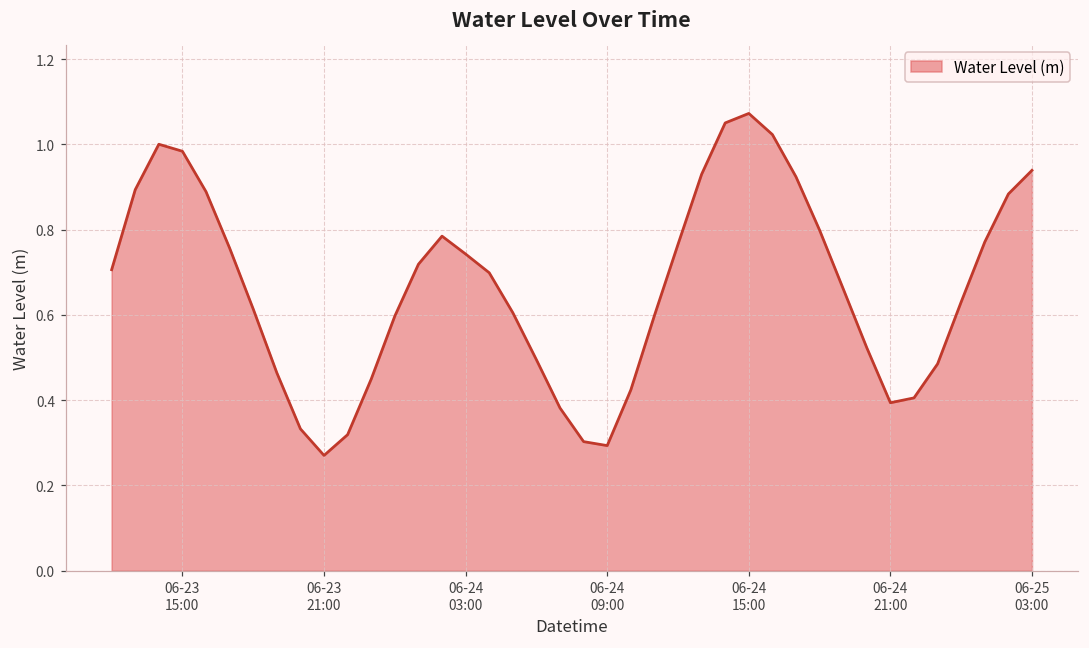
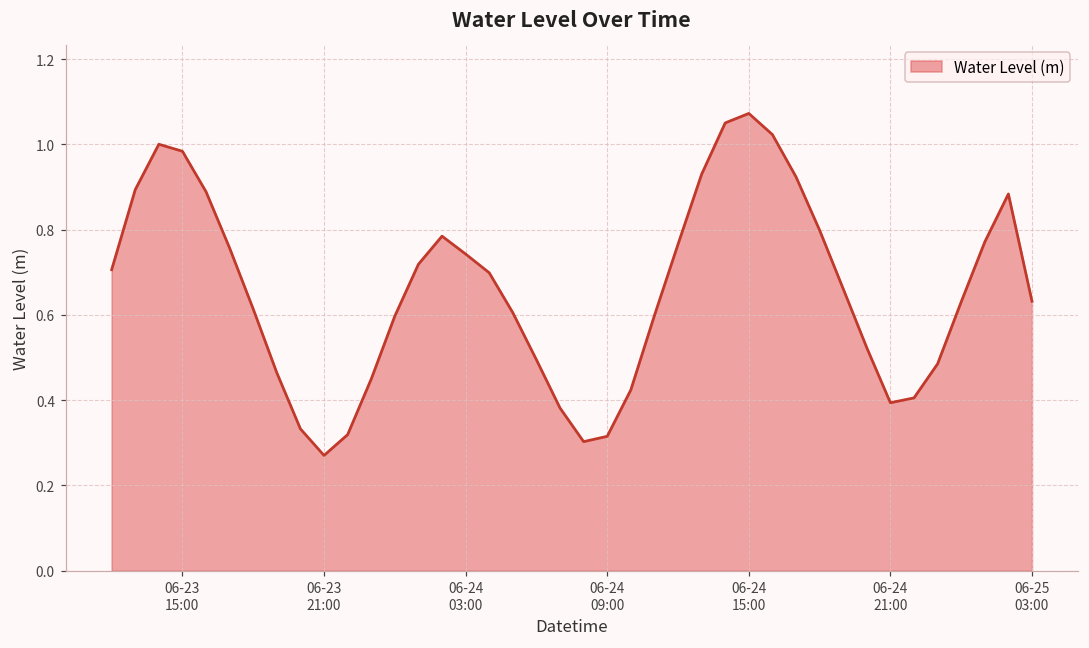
  {
    "06-23 15:00": 0.98,
    "06-23 21:00": 0.27,
    "06-24 03:00": 0.74,
-   "06-24 09:00": 0.29,
+   "06-24 09:00": 0.32,
    "06-24 15:00": 1.07,
    "06-24 21:00": 0.39,
-   "06-25 03:00": 0.94
+   "06-25 03:00": 0.63
  }
